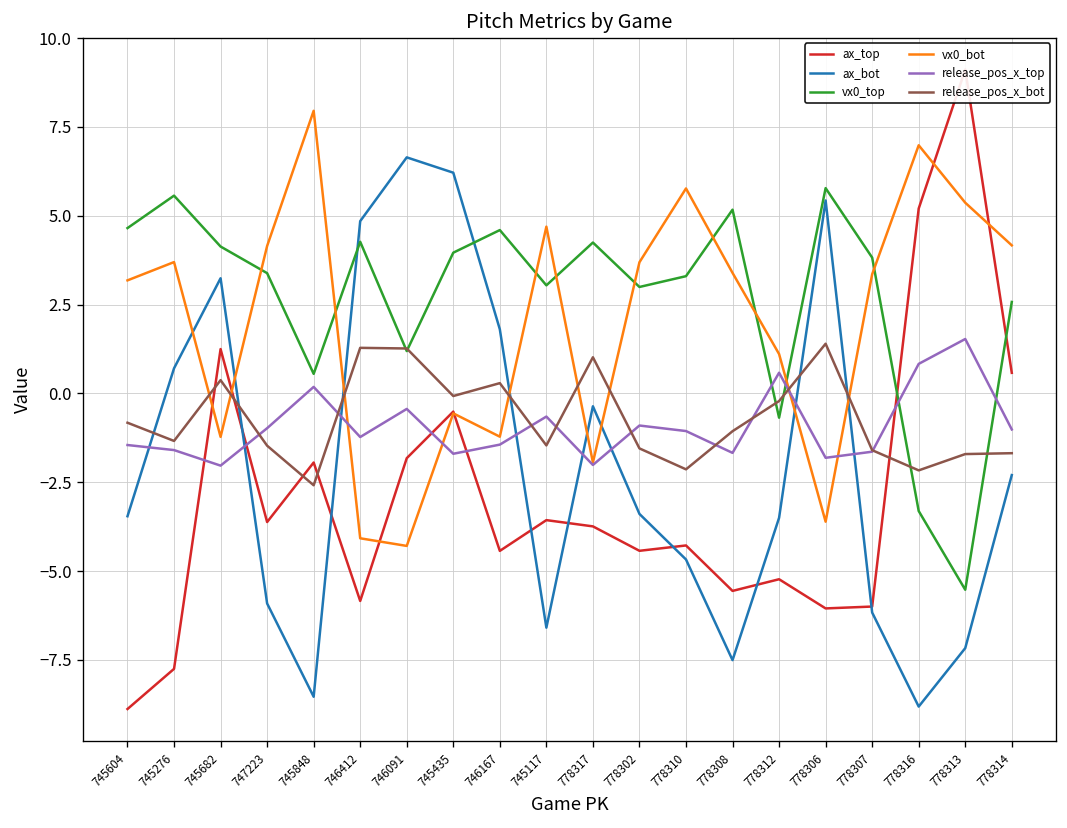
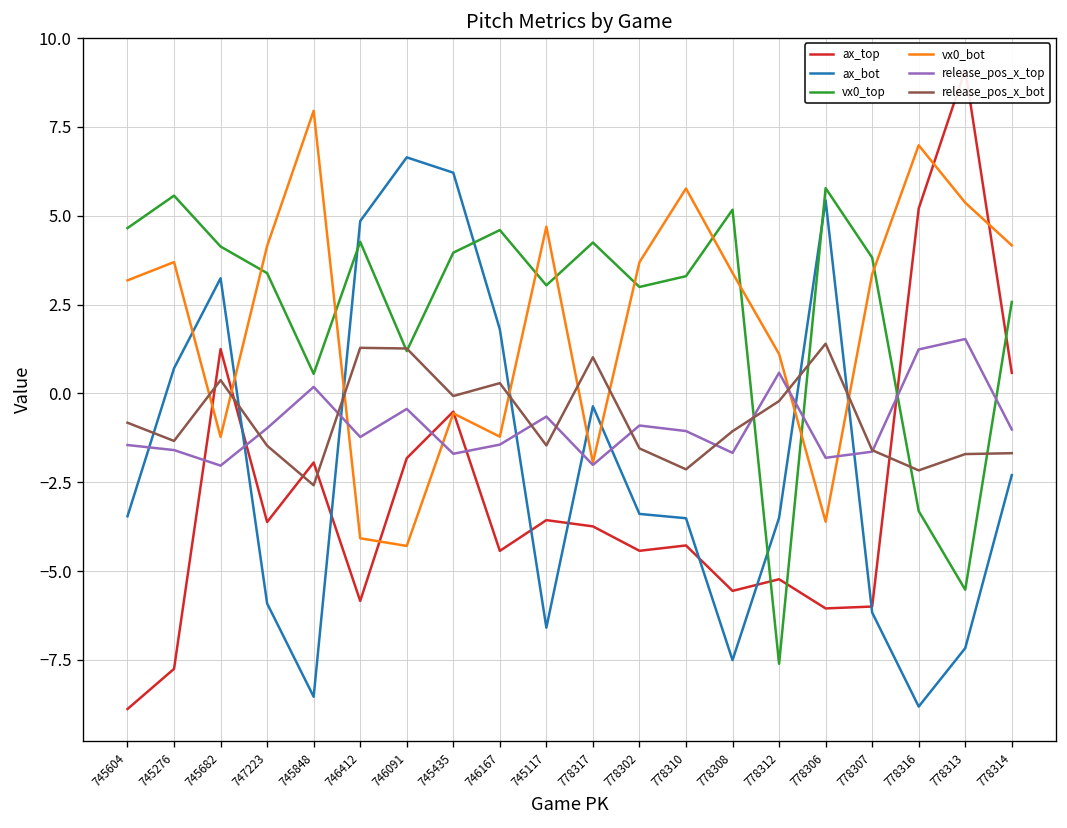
  {
    "ax_top": {
      "745604": -8.9,
      "745276": -7.8,
      "745682": 1.2,
      "747223": -3.6,
      "745848": -1.9,
      "746412": -5.8,
      "746091": -1.8,
      "746167": -4.4,
      "745117": -3.6,
      "778317": -3.7,
      "778302": -4.4,
      "778310": -4.3,
      "778308": -5.6,
      "778312": -5.2,
      "778306": -6.1,
      "778307": -6.0,
      "778316": 5.2,
      "778314": 0.6
    },
    "ax_bot": {
      "745604": -3.5,
      "745276": 0.7,
      "745682": 3.2,
      "747223": -5.9,
      "745848": -8.5,
      "746412": 4.8,
      "746091": 6.6,
      "745435": 6.2,
      "746167": 1.8,
      "745117": -6.6,
      "778317": -0.4,
      "778302": -3.4,
-     "778310": -4.7,
+     "778310": -3.5,
      "778308": -7.5,
      "778312": -3.5,
      "778306": 5.4,
      "778307": -6.2,
      "778316": -8.8,
      "778313": -7.2,
      "778314": -2.3
    },
    "vx0_top": {
      "745604": 4.7,
      "745276": 5.6,
      "745682": 4.1,
      "747223": 3.4,
      "745848": 0.6,
      "746412": 4.3,
      "745435": 4.0,
      "746167": 4.6,
      "745117": 3.0,
      "778317": 4.2,
      "778302": 3.0,
      "778310": 3.3,
      "778308": 5.2,
-     "778312": -0.7,
+     "778312": -7.6,
      "778306": 5.8,
      "778307": 3.8,
      "778316": -3.3,
      "778313": -5.5,
      "778314": 2.6
    },
    "vx0_bot": {
      "745604": 3.2,
      "745276": 3.7,
      "745682": -1.2,
      "747223": 4.1,
      "745848": 8.0,
      "746412": -4.1,
      "746091": -4.3,
      "746167": -1.2,
      "745117": 4.7,
      "778302": 3.7,
      "778310": 5.8,
      "778308": 3.4,
      "778312": 1.1,
      "778306": -3.6,
      "778307": 3.4,
      "778316": 7.0,
      "778313": 5.4,
      "778314": 4.2
    },
    "release_pos_x_top": {
      "745604": -1.5,
      "745276": -1.6,
      "745682": -2.0,
      "747223": -1.0,
      "745848": 0.2,
      "746412": -1.2,
      "746091": -0.4,
      "745435": -1.7,
      "746167": -1.4,
      "745117": -0.7,
      "778302": -0.9,
      "778310": -1.1,
      "778308": -1.7,
      "778312": 0.6,
      "778306": -1.8,
-     "778316": 0.8,
+     "778316": 1.2,
      "778313": 1.5,
      "778314": -1.0
    },
    "release_pos_x_bot": {
      "745604": -0.8,
      "745276": -1.3,
      "745682": 0.4,
      "747223": -1.5,
      "745848": -2.6,
      "746412": 1.3,
      "745435": -0.1,
      "746167": 0.3,
      "745117": -1.5,
      "778317": 1.0,
      "778302": -1.5,
      "778310": -2.1,
      "778308": -1.1,
      "778312": -0.2,
      "778306": 1.4,
      "778316": -2.2,
      "778313": -1.7,
      "778314": -1.7
    }
  }
